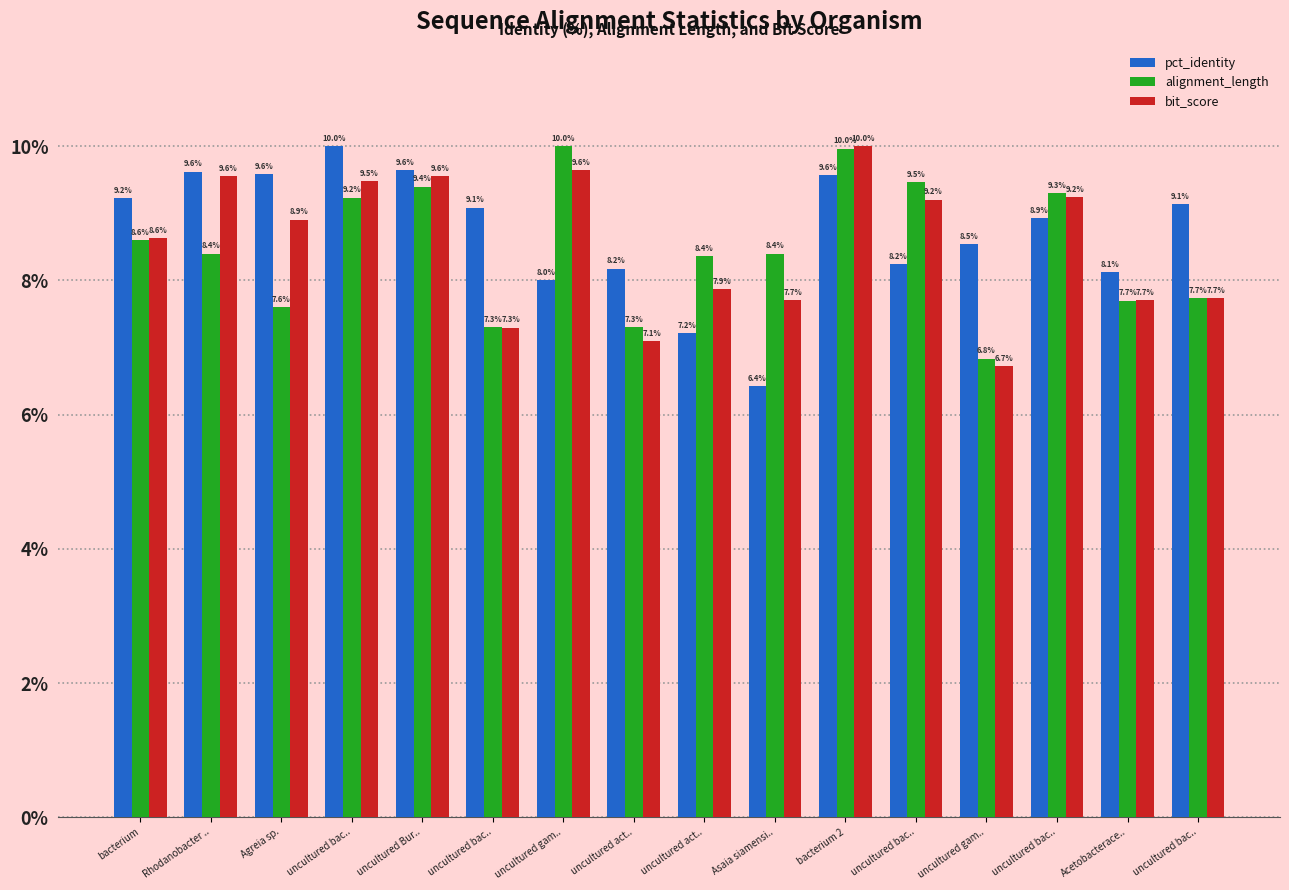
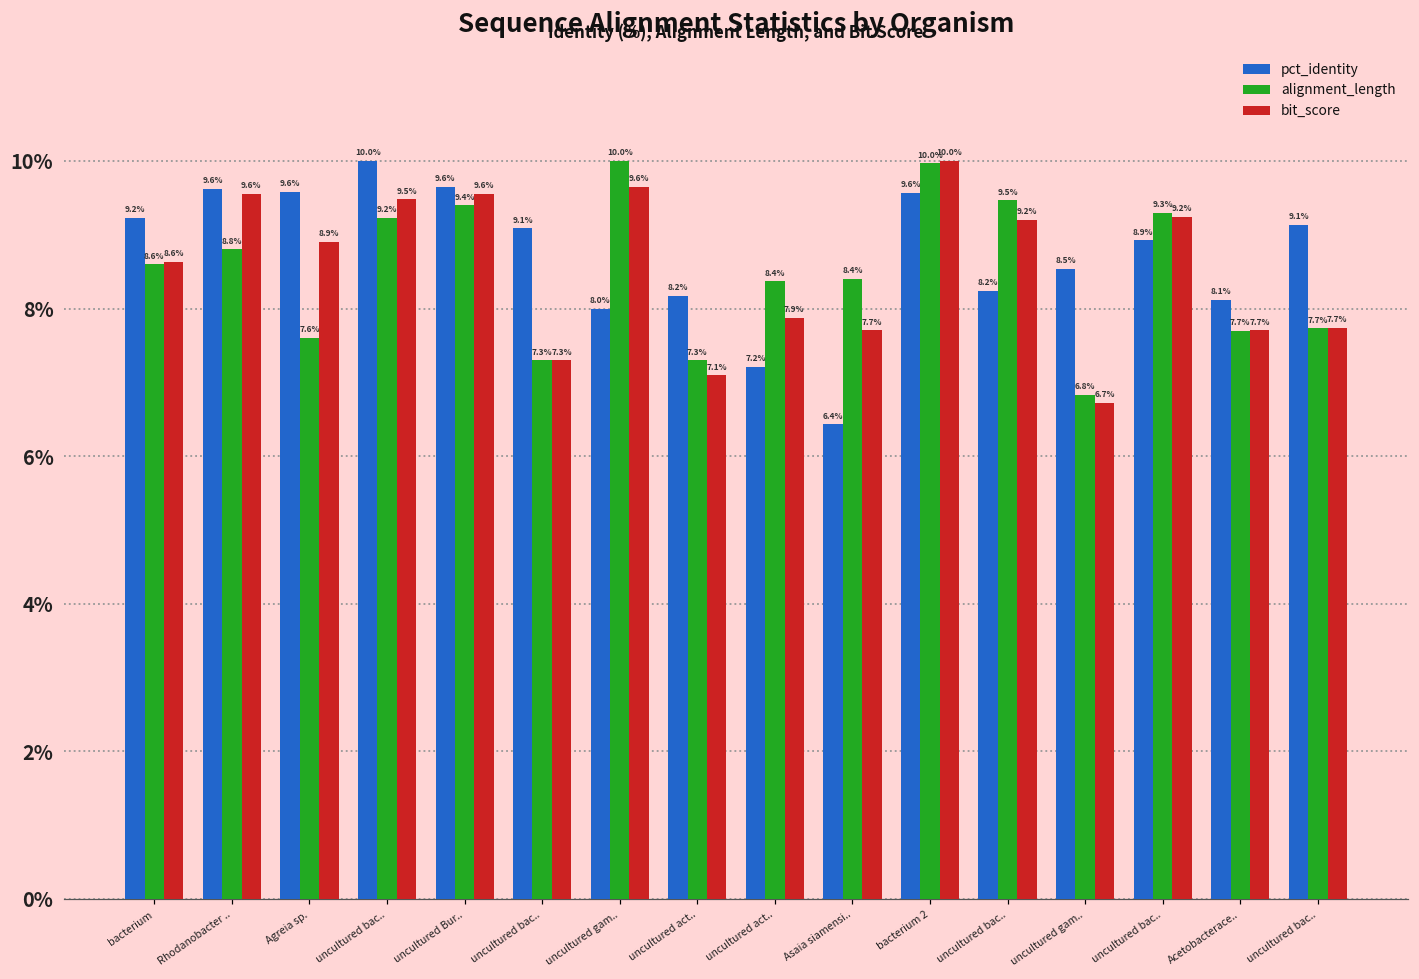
  {
    "pct_identity": {
      "bacterium": "9.2%",
      "Rhodanobacter ..": "9.6%",
      "Agreia sp.": "9.6%",
      "uncultured Bur..": "9.6%",
      "Asaia siamensi..": "6.4%",
      "bacterium 2": "9.6%",
      "Acetobacterace..": "8.1%"
    },
    "alignment_length": {
      "bacterium": "8.6%",
-     "Rhodanobacter ..": "8.4%",
+     "Rhodanobacter ..": "8.8%",
      "Agreia sp.": "7.6%",
      "uncultured Bur..": "9.4%",
      "Asaia siamensi..": "8.4%",
      "Acetobacterace..": "7.7%"
    },
    "bit_score": {
      "bacterium": "8.6%",
      "Rhodanobacter ..": "9.6%",
      "Agreia sp.": "8.9%",
      "uncultured Bur..": "9.6%",
      "Asaia siamensi..": "7.7%",
      "Acetobacterace..": "7.7%"
    }
  }
